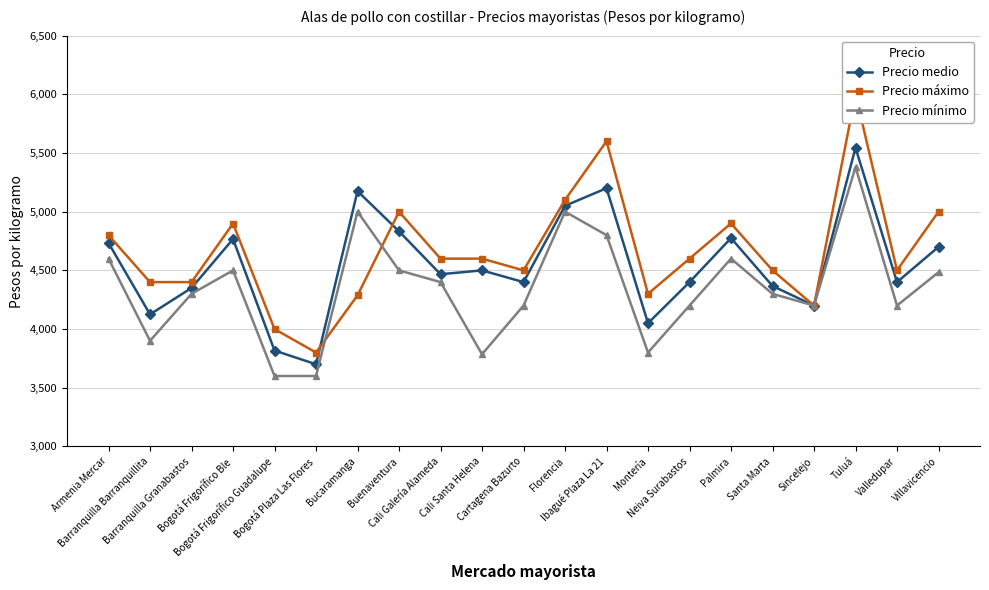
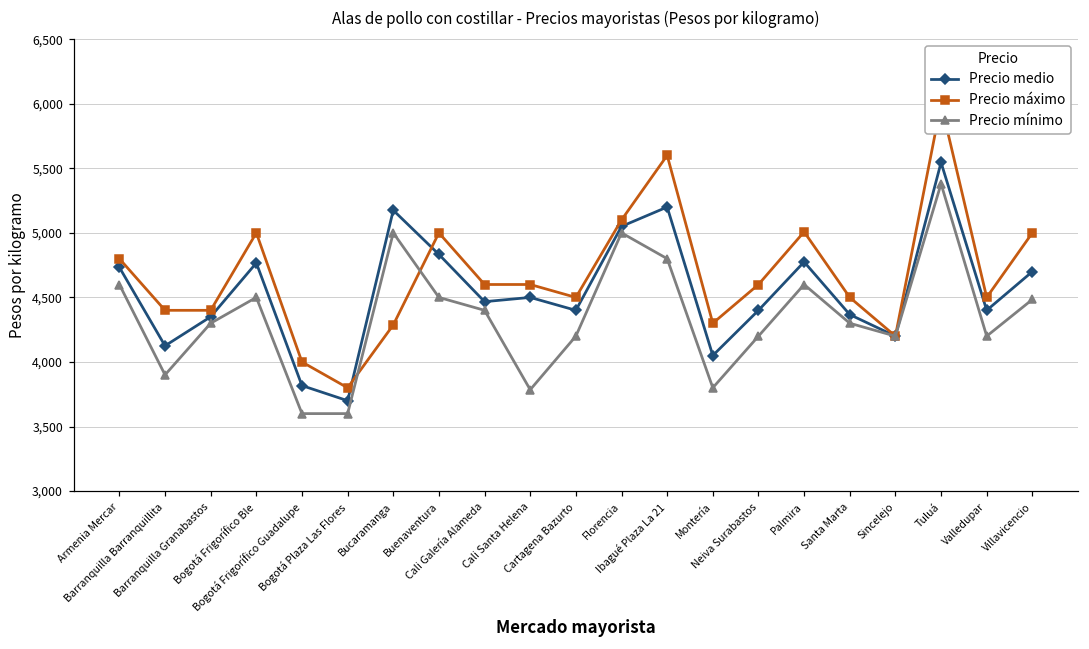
  {
    "Precio medio": {
      "Armenia Mercar": "4,730",
      "Barranquilla Barranquillita": "4,130",
      "Barranquilla Granabastos": "4,350",
      "Bogotá Frigorífico Ble": "4,770",
      "Bogotá Frigorífico Guadalupe": "3,820",
      "Bogotá Plaza Las Flores": "3,700",
      "Bucaramanga": "5,180",
      "Buenaventura": "4,830",
      "Cali Galería Alameda": "4,470",
      "Cali Santa Helena": "4,500",
      "Cartagena Bazurto": "4,400",
      "Florencia": "5,050",
      "Ibagué Plaza La 21": "5,200",
      "Montería": "4,050",
      "Neiva Surabastos": "4,400",
      "Palmira": "4,780",
      "Santa Marta": "4,370",
      "Tuluá": "5,550",
      "Valledupar": "4,400",
      "Villavicencio": "4,700"
    },
    "Precio máximo": {
      "Armenia Mercar": "4,800",
      "Barranquilla Barranquillita": "4,400",
      "Barranquilla Granabastos": "4,400",
-     "Bogotá Frigorífico Ble": "4,900",
+     "Bogotá Frigorífico Ble": "5,000",
      "Bogotá Frigorífico Guadalupe": "4,000",
      "Bogotá Plaza Las Flores": "3,800",
      "Bucaramanga": "4,290",
      "Buenaventura": "5,000",
      "Cali Galería Alameda": "4,600",
      "Cali Santa Helena": "4,600",
      "Cartagena Bazurto": "4,500",
      "Florencia": "5,100",
      "Ibagué Plaza La 21": "5,600",
      "Montería": "4,300",
      "Neiva Surabastos": "4,600",
-     "Palmira": "4,900",
+     "Palmira": "5,010",
      "Santa Marta": "4,500",
      "Valledupar": "4,500",
      "Villavicencio": "5,000"
    },
    "Precio mínimo": {
      "Armenia Mercar": "4,600",
      "Barranquilla Barranquillita": "3,900",
      "Barranquilla Granabastos": "4,300",
      "Bogotá Frigorífico Ble": "4,500",
      "Bogotá Frigorífico Guadalupe": "3,600",
      "Bogotá Plaza Las Flores": "3,600",
      "Bucaramanga": "5,000",
      "Buenaventura": "4,500",
      "Cali Galería Alameda": "4,400",
      "Cali Santa Helena": "3,790",
      "Cartagena Bazurto": "4,200",
      "Florencia": "5,000",
      "Ibagué Plaza La 21": "4,800",
      "Montería": "3,800",
      "Neiva Surabastos": "4,200",
      "Palmira": "4,600",
      "Santa Marta": "4,300",
      "Tuluá": "5,380",
      "Valledupar": "4,200",
      "Villavicencio": "4,480"
    }
  }
